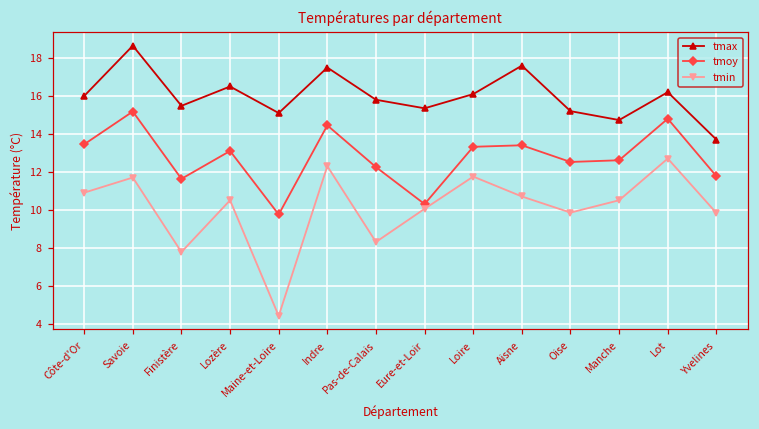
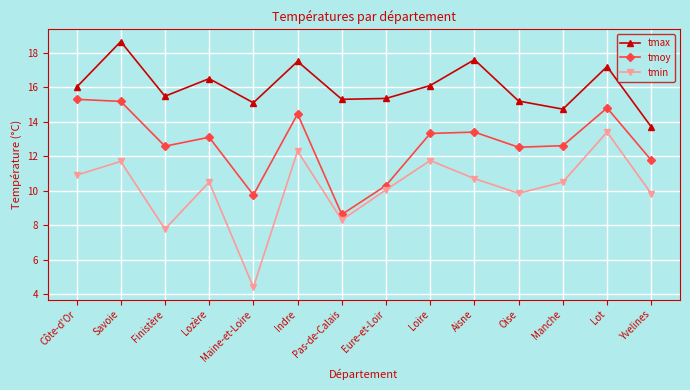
  {
    "tmax": {
      "Côte-d'Or": 16.0,
      "Savoie": 18.7,
      "Finistère": 15.5,
      "Lozère": 16.5,
      "Maine-et-Loire": 15.1,
      "Indre": 17.5,
-     "Pas-de-Calais": 15.8,
+     "Pas-de-Calais": 15.3,
      "Eure-et-Loir": 15.4,
      "Loire": 16.1,
      "Aisne": 17.6,
      "Oise": 15.2,
      "Manche": 14.7,
-     "Lot": 16.2,
+     "Lot": 17.2,
      "Yvelines": 13.7
    },
    "tmoy": {
-     "Côte-d'Or": 13.5,
+     "Côte-d'Or": 15.3,
      "Savoie": 15.2,
-     "Finistère": 11.6,
+     "Finistère": 12.6,
      "Lozère": 13.1,
      "Maine-et-Loire": 9.8,
      "Indre": 14.5,
-     "Pas-de-Calais": 12.3,
+     "Pas-de-Calais": 8.6,
      "Eure-et-Loir": 10.3,
      "Loire": 13.3,
      "Aisne": 13.4,
      "Oise": 12.5,
      "Manche": 12.6,
      "Lot": 14.8,
      "Yvelines": 11.8
    },
    "tmin": {
      "Côte-d'Or": 10.9,
      "Savoie": 11.7,
      "Finistère": 7.8,
      "Lozère": 10.5,
      "Maine-et-Loire": 4.4,
      "Indre": 12.3,
      "Pas-de-Calais": 8.3,
      "Eure-et-Loir": 10.1,
      "Loire": 11.8,
      "Aisne": 10.7,
      "Oise": 9.9,
      "Manche": 10.5,
-     "Lot": 12.7,
+     "Lot": 13.4,
      "Yvelines": 9.8
    }
  }
